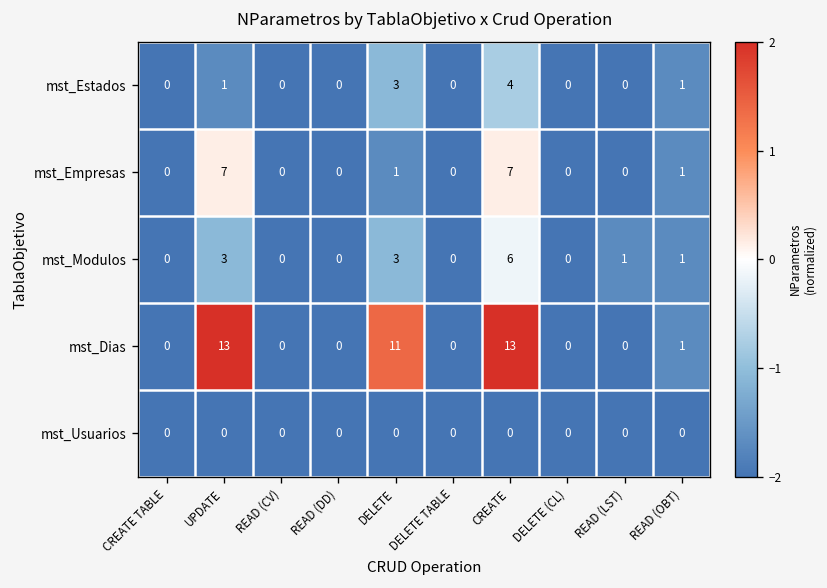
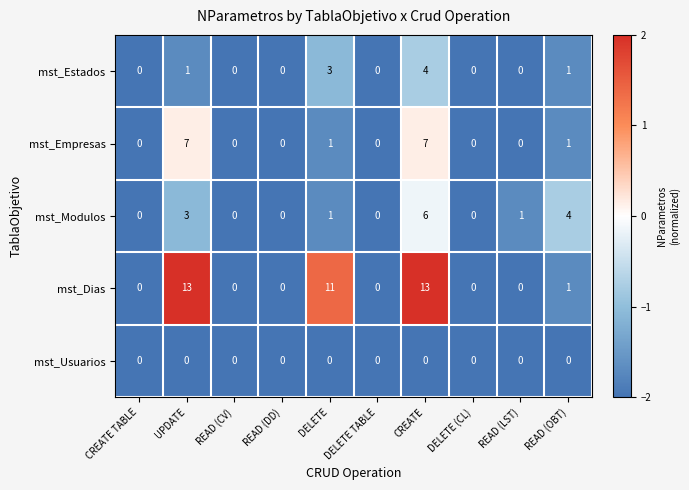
  {
    "mst_Estados": {
      "CREATE TABLE": 0,
      "UPDATE": 1,
      "READ (CV)": 0,
      "READ (DD)": 0,
      "DELETE": 3,
      "DELETE TABLE": 0,
      "CREATE": 4,
      "DELETE (CL)": 0,
      "READ (LST)": 0,
      "READ (OBT)": 1
    },
    "mst_Empresas": {
      "CREATE TABLE": 0,
      "UPDATE": 7,
      "READ (CV)": 0,
      "READ (DD)": 0,
      "DELETE": 1,
      "DELETE TABLE": 0,
      "CREATE": 7,
      "DELETE (CL)": 0,
      "READ (LST)": 0,
      "READ (OBT)": 1
    },
    "mst_Modulos": {
      "CREATE TABLE": 0,
      "UPDATE": 3,
      "READ (CV)": 0,
      "READ (DD)": 0,
-     "DELETE": 3,
+     "DELETE": 1,
      "DELETE TABLE": 0,
      "CREATE": 6,
      "DELETE (CL)": 0,
      "READ (LST)": 1,
-     "READ (OBT)": 1
+     "READ (OBT)": 4
    },
    "mst_Dias": {
      "CREATE TABLE": 0,
      "UPDATE": 13,
      "READ (CV)": 0,
      "READ (DD)": 0,
      "DELETE": 11,
      "DELETE TABLE": 0,
      "CREATE": 13,
      "DELETE (CL)": 0,
      "READ (LST)": 0,
      "READ (OBT)": 1
    },
    "mst_Usuarios": {
      "CREATE TABLE": 0,
      "UPDATE": 0,
      "READ (CV)": 0,
      "READ (DD)": 0,
      "DELETE": 0,
      "DELETE TABLE": 0,
      "CREATE": 0,
      "DELETE (CL)": 0,
      "READ (LST)": 0,
      "READ (OBT)": 0
    }
  }
